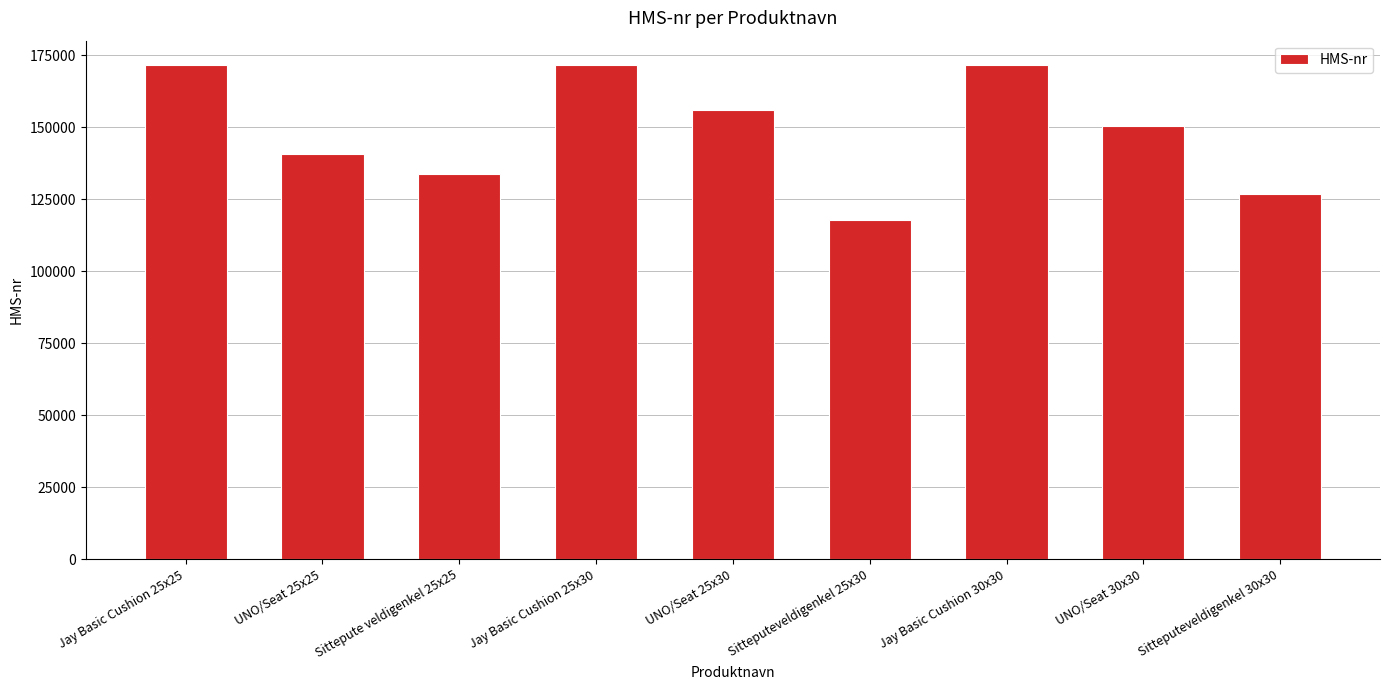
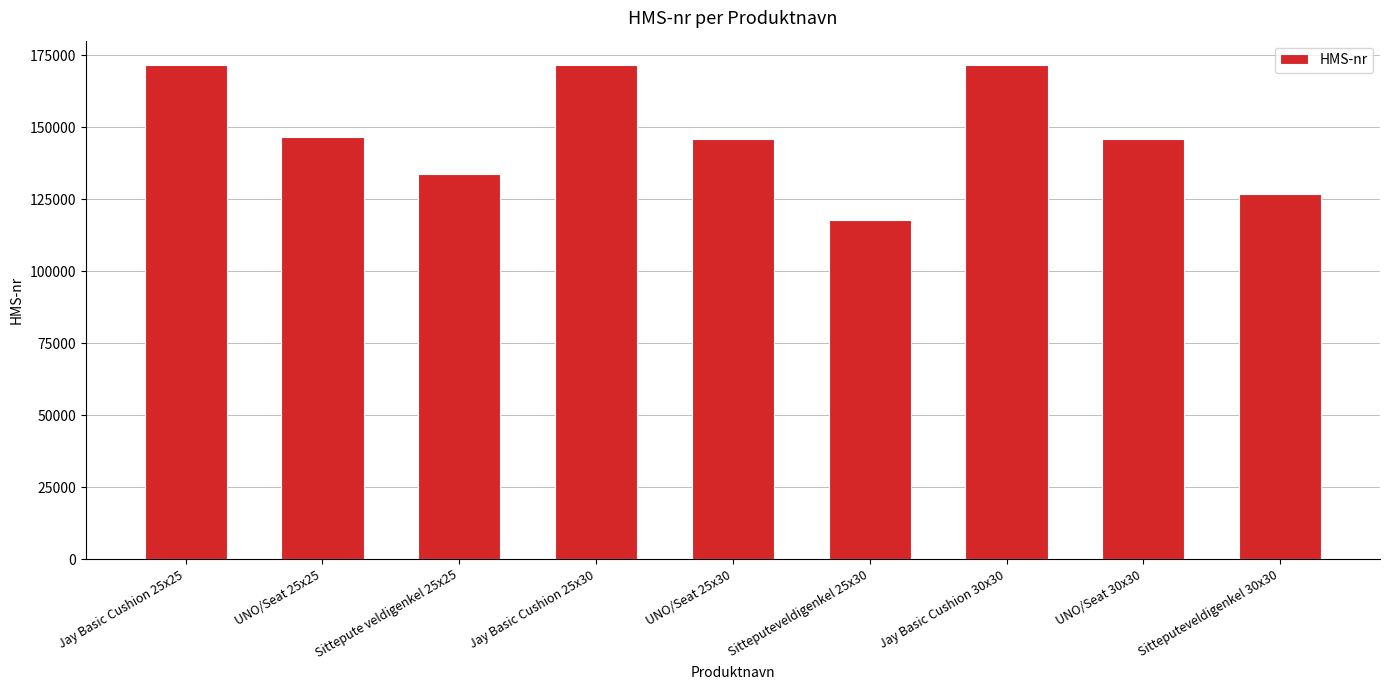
  {
    "Jay Basic Cushion 25x25": 172000,
-   "UNO/Seat 25x25": 141000,
+   "UNO/Seat 25x25": 147000,
    "Sittepute veldigenkel 25x25": 134000,
    "Jay Basic Cushion 25x30": 172000,
-   "UNO/Seat 25x30": 156000,
+   "UNO/Seat 25x30": 146000,
    "Sitteputeveldigenkel 25x30": 118000,
    "Jay Basic Cushion 30x30": 172000,
-   "UNO/Seat 30x30": 150000,
+   "UNO/Seat 30x30": 146000,
    "Sitteputeveldigenkel 30x30": 127000
  }
